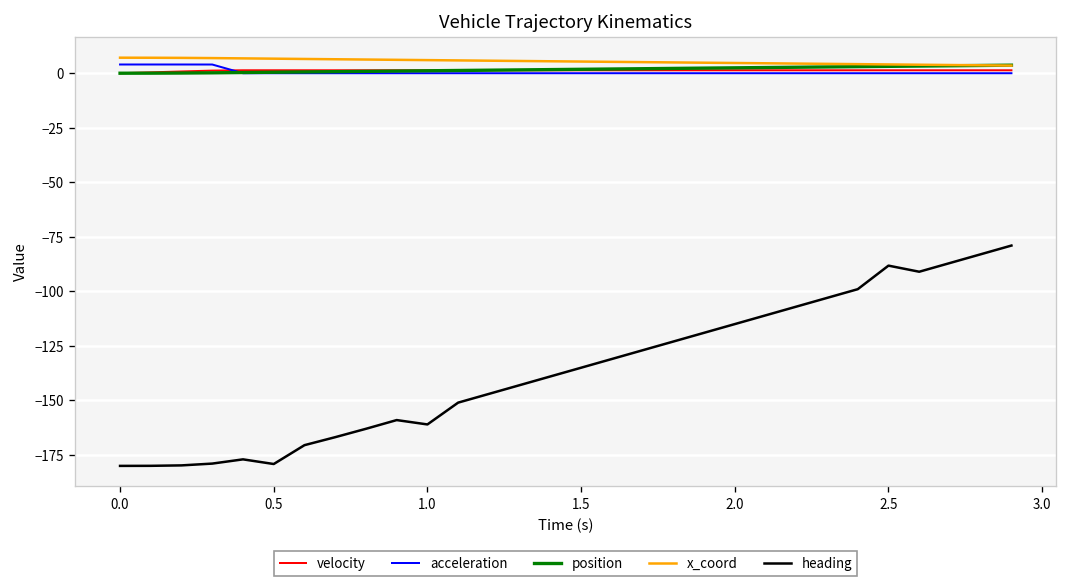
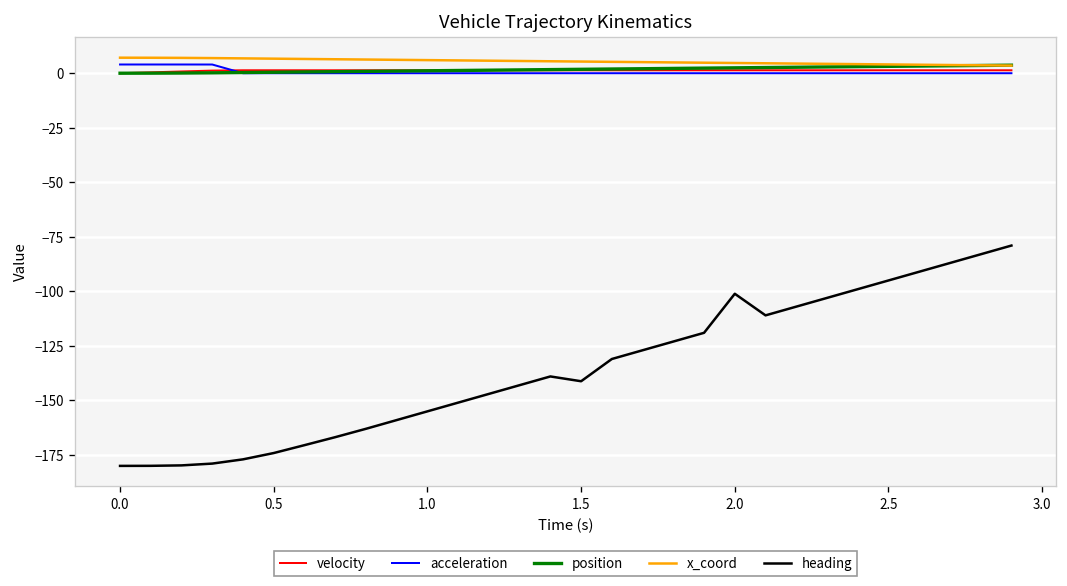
  {
    "acceleration": {
      "0.0": 4
    },
    "x_coord": {
      "0.0": 7,
      "0.5": 7,
      "1.0": 6,
      "1.5": 5,
      "2.0": 5
    },
    "heading": {
      "0.0": -180,
-     "0.5": -179,
-     "1.0": -161,
-     "1.5": -135,
-     "2.0": -115,
-     "2.5": -88
+     "0.5": -174,
+     "1.0": -155,
+     "1.5": -141,
+     "2.0": -101,
+     "2.5": -95
    }
  }
